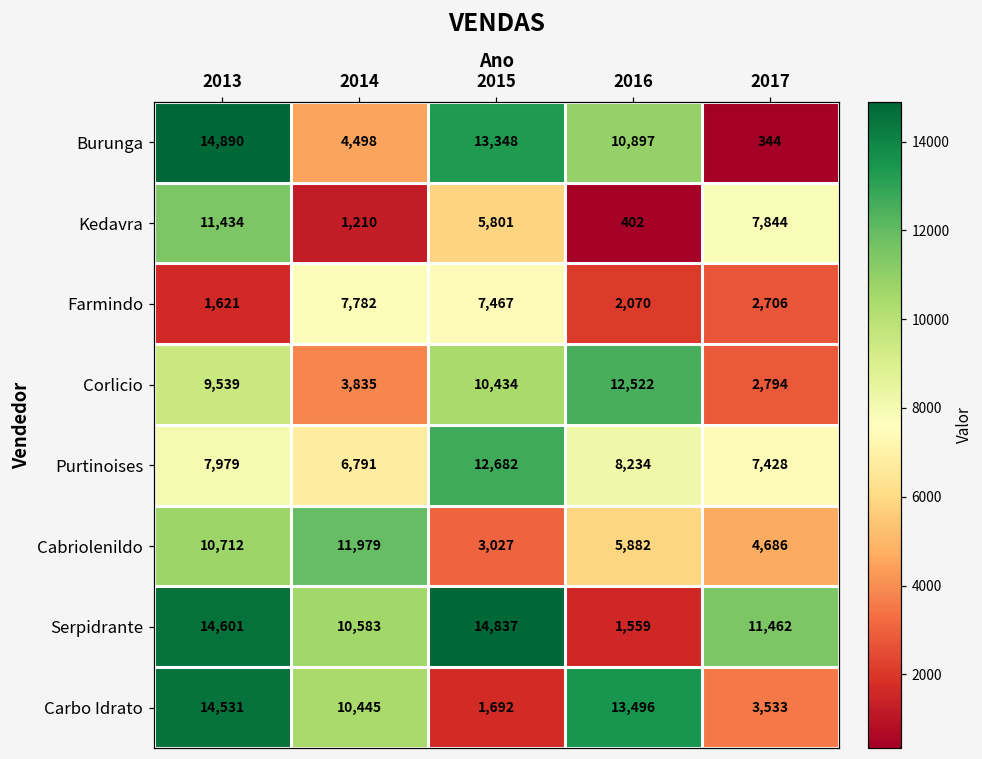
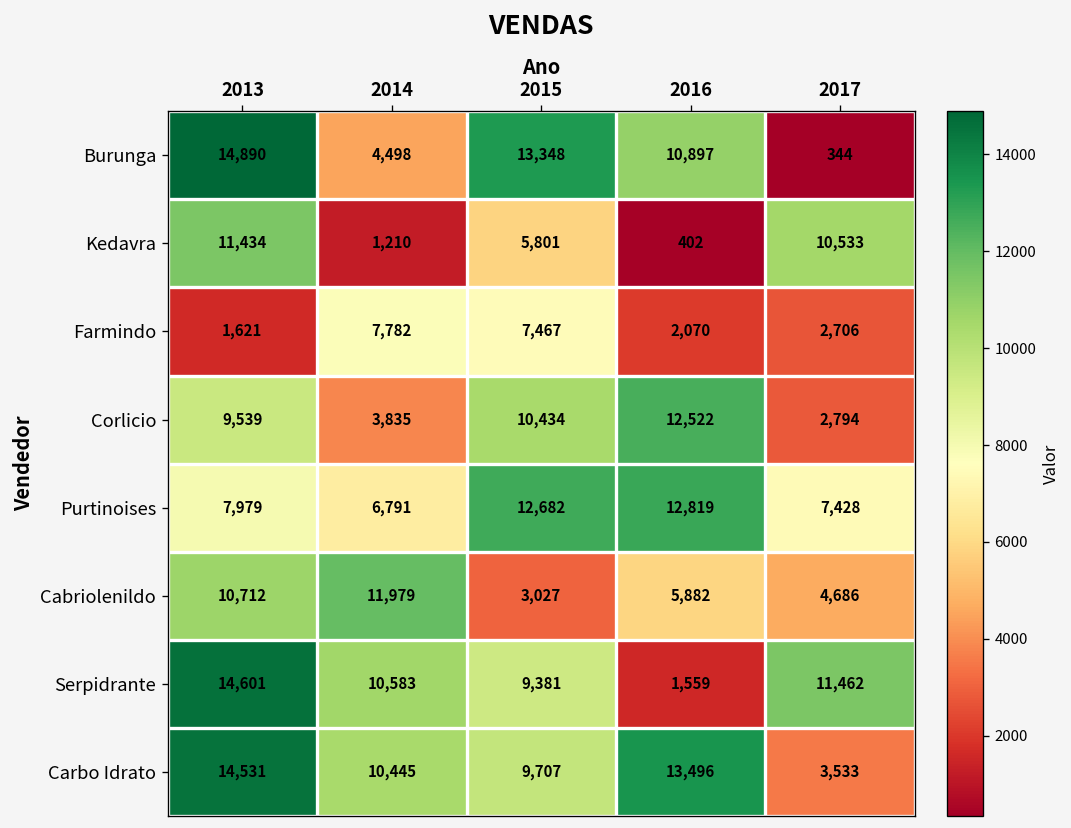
  {
    "Burunga": {
      "2013": "14,890",
      "2014": "4,498",
      "2015": "13,348",
      "2016": "10,897",
      "2017": "344"
    },
    "Kedavra": {
      "2013": "11,434",
      "2014": "1,210",
      "2015": "5,801",
      "2016": "402",
-     "2017": "7,844"
+     "2017": "10,533"
    },
    "Farmindo": {
      "2013": "1,621",
      "2014": "7,782",
      "2015": "7,467",
      "2016": "2,070",
      "2017": "2,706"
    },
    "Corlicio": {
      "2013": "9,539",
      "2014": "3,835",
      "2015": "10,434",
      "2016": "12,522",
      "2017": "2,794"
    },
    "Purtinoises": {
      "2013": "7,979",
      "2014": "6,791",
      "2015": "12,682",
-     "2016": "8,234",
+     "2016": "12,819",
      "2017": "7,428"
    },
    "Cabriolenildo": {
      "2013": "10,712",
      "2014": "11,979",
      "2015": "3,027",
      "2016": "5,882",
      "2017": "4,686"
    },
    "Serpidrante": {
      "2013": "14,601",
      "2014": "10,583",
-     "2015": "14,837",
+     "2015": "9,381",
      "2016": "1,559",
      "2017": "11,462"
    },
    "Carbo Idrato": {
      "2013": "14,531",
      "2014": "10,445",
-     "2015": "1,692",
+     "2015": "9,707",
      "2016": "13,496",
      "2017": "3,533"
    }
  }
